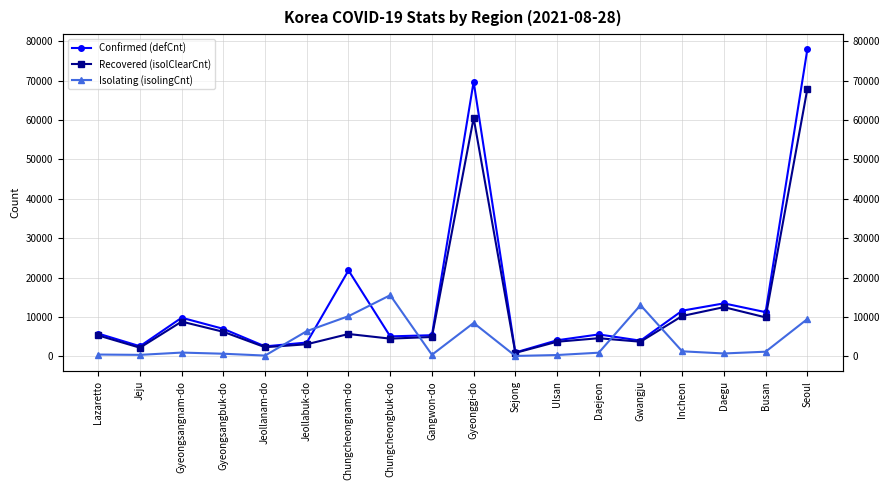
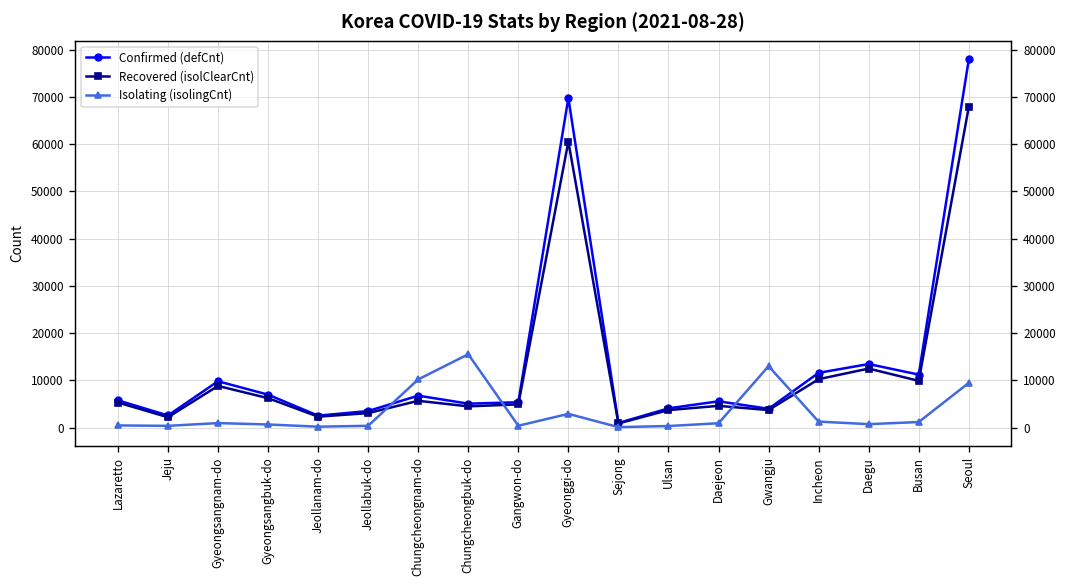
  {
    "Confirmed (defCnt)": {
      "Gyeongsangnam-do": 10000,
      "Gyeongsangbuk-do": 7000,
-     "Chungcheongnam-do": 22000,
+     "Chungcheongnam-do": 7000,
      "Gyeonggi-do": 70000,
      "Daejeon": 6000,
      "Incheon": 12000,
      "Daegu": 13000,
      "Busan": 11000,
      "Seoul": 78000
    },
    "Recovered (isolClearCnt)": {
      "Gyeongsangnam-do": 9000,
      "Gyeongsangbuk-do": 6000,
      "Chungcheongnam-do": 6000,
      "Gyeonggi-do": 61000,
      "Daejeon": 5000,
      "Incheon": 10000,
      "Daegu": 12000,
      "Busan": 10000,
      "Seoul": 68000
    },
    "Isolating (isolingCnt)": {
      "Lazaretto": 0,
      "Jeju": 0,
      "Gyeongsangnam-do": 1000,
      "Gyeongsangbuk-do": 1000,
      "Jeollanam-do": 0,
-     "Jeollabuk-do": 6000,
+     "Jeollabuk-do": 0,
      "Chungcheongnam-do": 10000,
      "Chungcheongbuk-do": 16000,
      "Gangwon-do": 0,
-     "Gyeonggi-do": 8000,
+     "Gyeonggi-do": 3000,
      "Sejong": 0,
      "Ulsan": 0,
      "Daejeon": 1000,
      "Gwangju": 13000,
      "Incheon": 1000,
      "Daegu": 1000,
      "Busan": 1000,
      "Seoul": 9000
    }
  }
